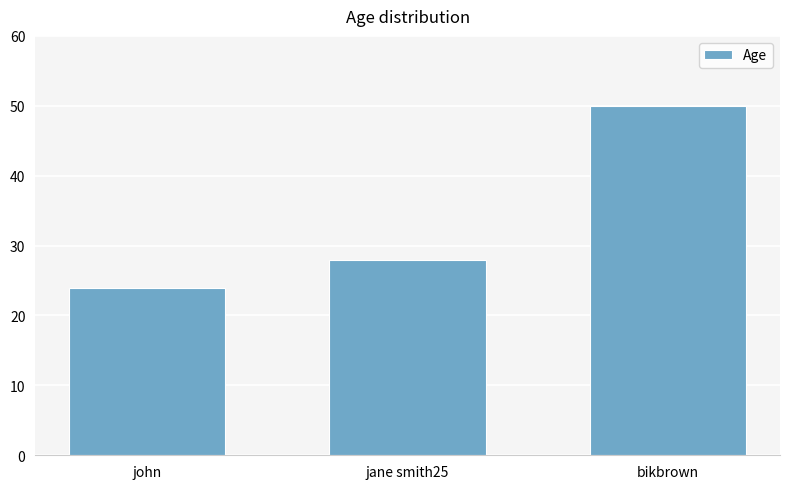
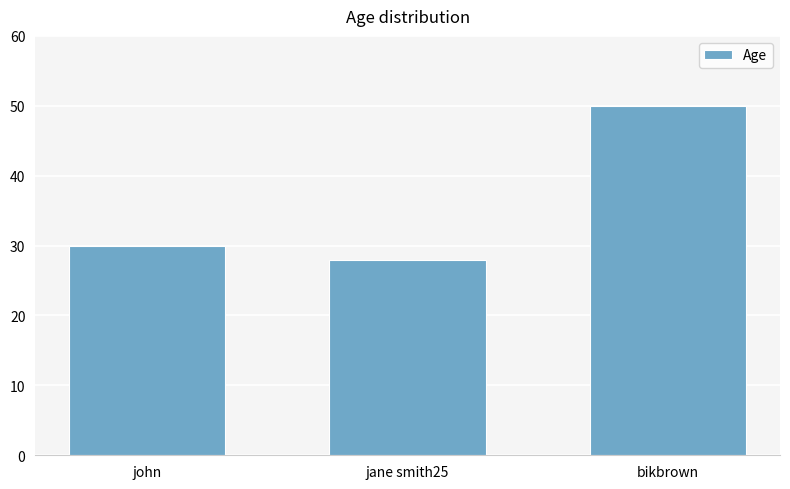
  {
-   "john": 24,
+   "john": 30,
    "jane smith25": 28,
    "bikbrown": 50
  }
